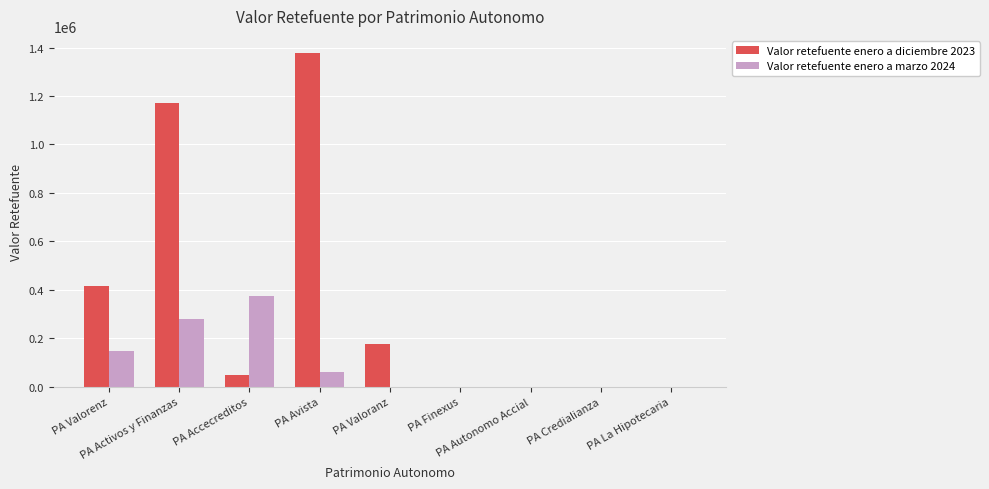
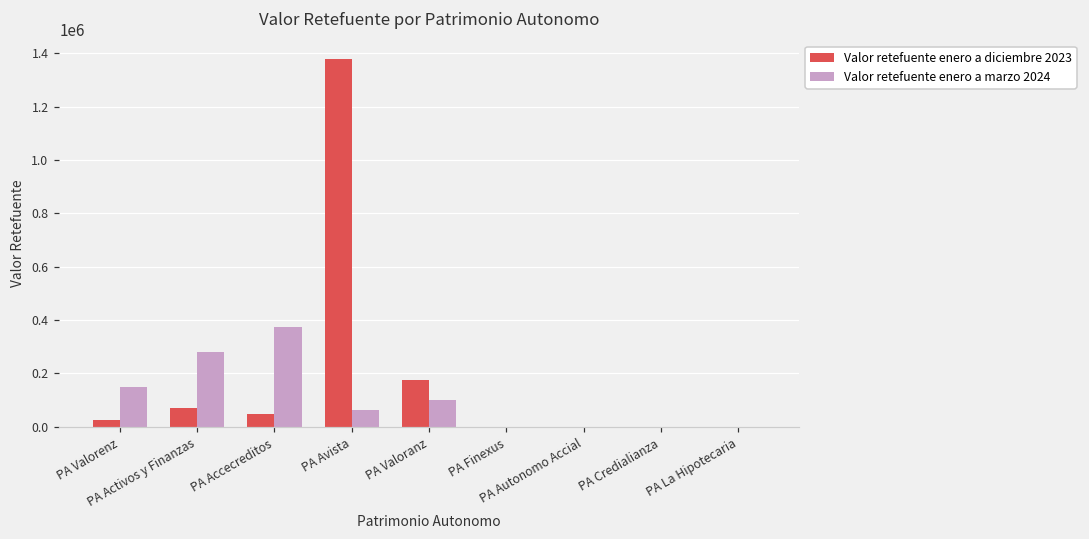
  {
    "Valor retefuente enero a diciembre 2023": {
-     "PA Valorenz": 420000,
-     "PA Activos y Finanzas": 1170000,
+     "PA Valorenz": 20000,
+     "PA Activos y Finanzas": 70000,
      "PA Accecreditos": 50000,
      "PA Avista": 1380000,
      "PA Valoranz": 170000,
      "PA Finexus": 0,
      "PA Autonomo Accial": 0,
      "PA Credialianza": 0,
      "PA La Hipotecaria": 0
    },
    "Valor retefuente enero a marzo 2024": {
      "PA Valorenz": 150000,
      "PA Activos y Finanzas": 280000,
      "PA Accecreditos": 370000,
      "PA Avista": 60000,
-     "PA Valoranz": 0,
+     "PA Valoranz": 100000,
      "PA Finexus": 0,
      "PA Autonomo Accial": 0,
      "PA Credialianza": 0,
      "PA La Hipotecaria": 0
    }
  }
